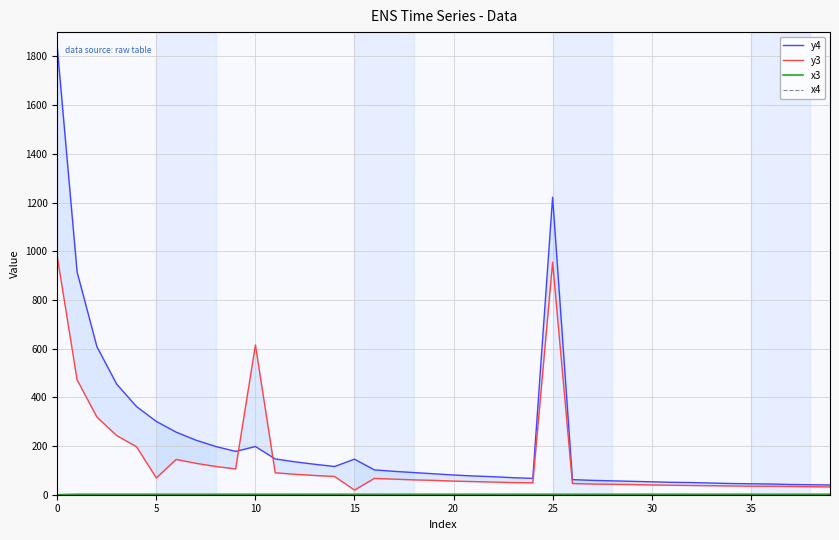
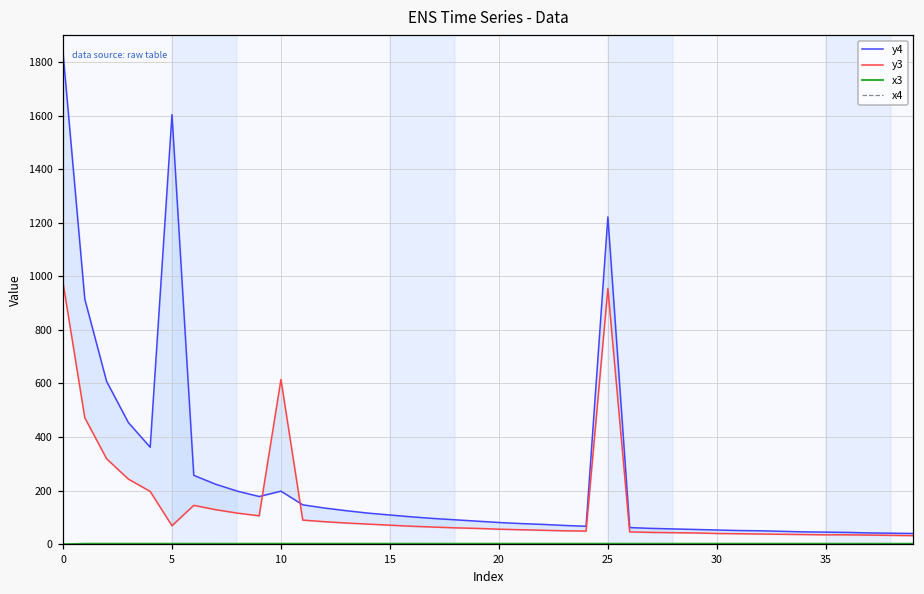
  {
    "y4": {
-     "5": 300,
+     "5": 1600,
      "10": 200,
-     "15": 150
+     "15": 110
    },
    "y3": {
      "0": 980,
      "5": 70,
-     "15": 20,
+     "15": 70,
      "20": 60,
      "25": 960,
      "30": 40
    }
  }
